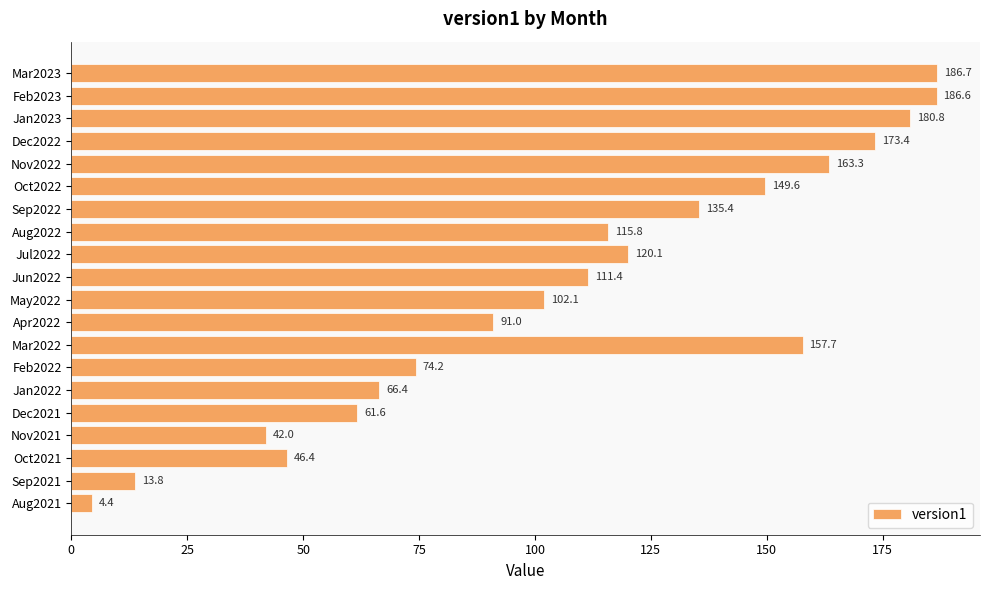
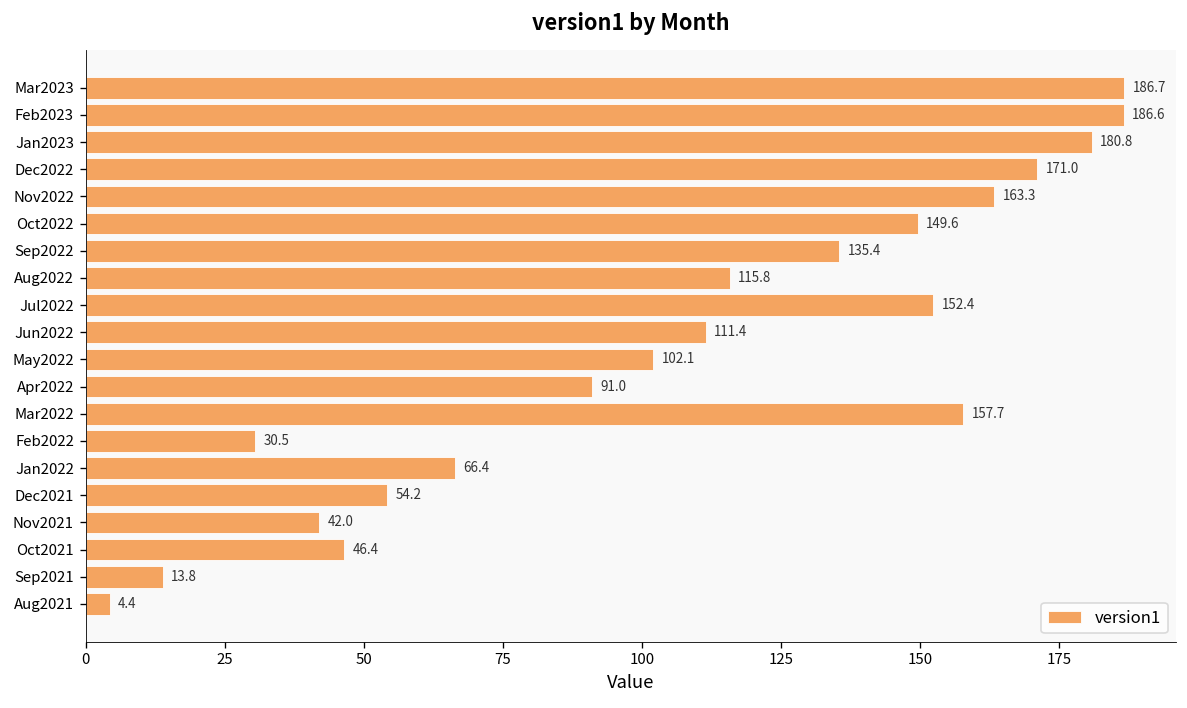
  {
    "Mar2023": 186.7,
    "Feb2023": 186.6,
    "Jan2023": 180.8,
-   "Dec2022": 173.4,
+   "Dec2022": 171.0,
    "Nov2022": 163.3,
    "Oct2022": 149.6,
    "Sep2022": 135.4,
    "Aug2022": 115.8,
-   "Jul2022": 120.1,
+   "Jul2022": 152.4,
    "Jun2022": 111.4,
    "May2022": 102.1,
    "Apr2022": 91.0,
    "Mar2022": 157.7,
-   "Feb2022": 74.2,
+   "Feb2022": 30.5,
    "Jan2022": 66.4,
-   "Dec2021": 61.6,
+   "Dec2021": 54.2,
    "Nov2021": 42.0,
    "Oct2021": 46.4,
    "Sep2021": 13.8,
    "Aug2021": 4.4
  }
